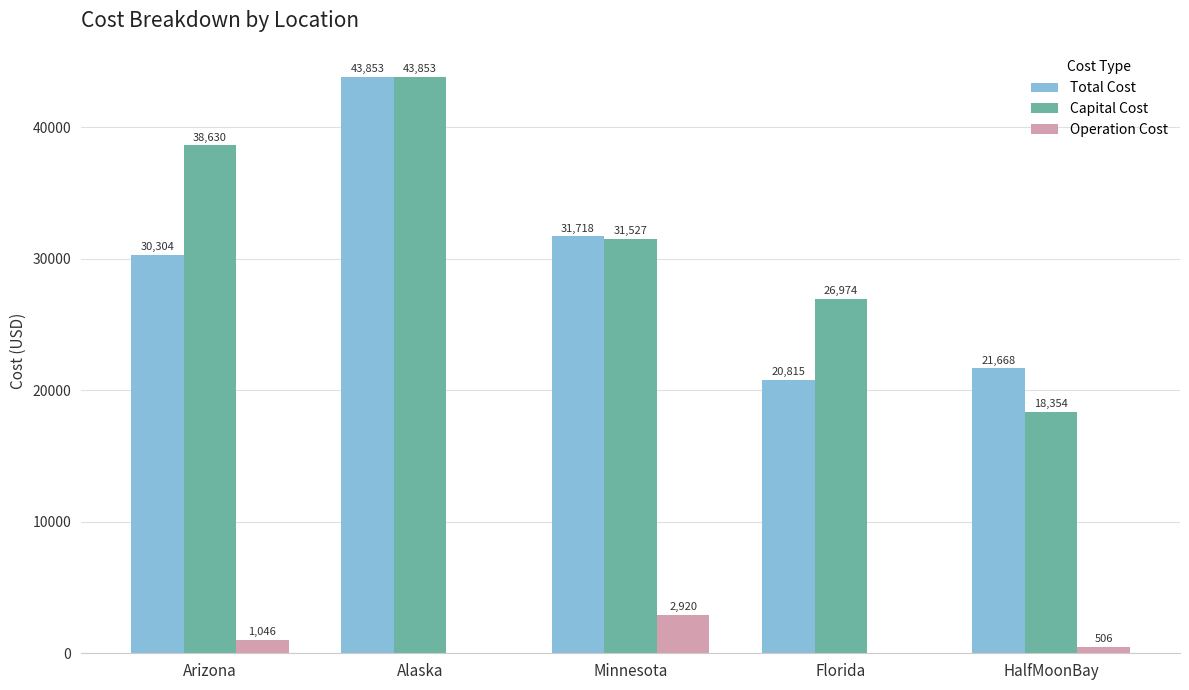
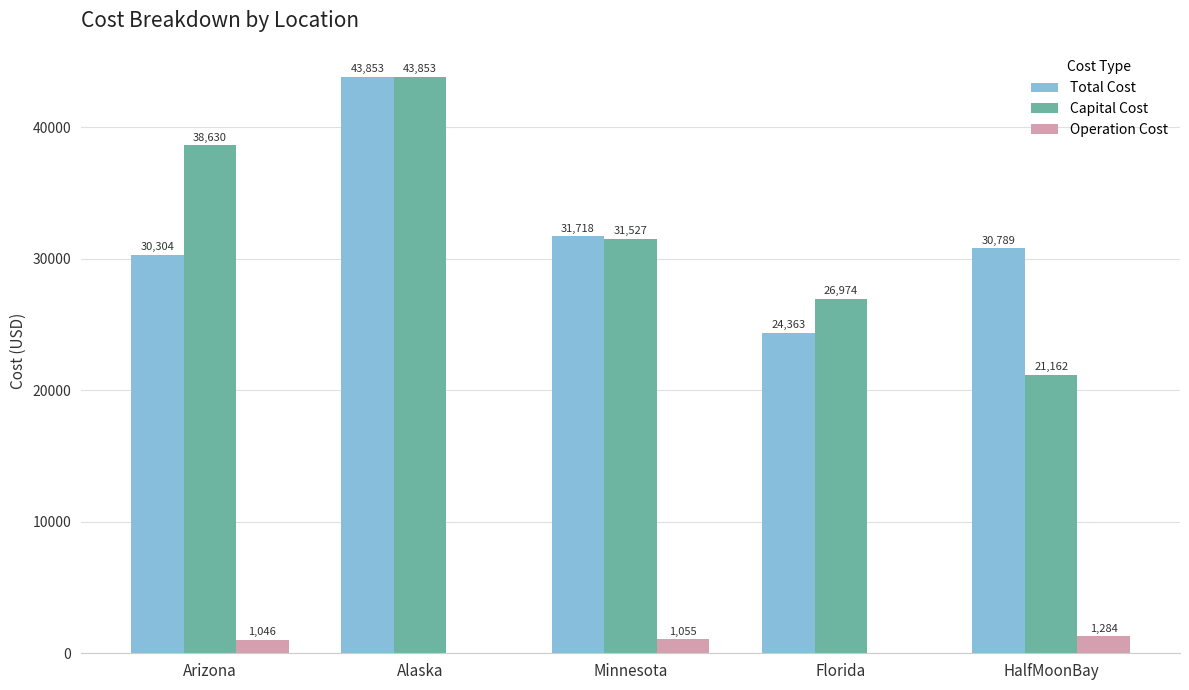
  {
    "Total Cost": {
      "Arizona": "30,304",
      "Alaska": "43,853",
      "Minnesota": "31,718",
-     "Florida": "20,815",
-     "HalfMoonBay": "21,668"
+     "Florida": "24,363",
+     "HalfMoonBay": "30,789"
    },
    "Capital Cost": {
      "Arizona": "38,630",
      "Alaska": "43,853",
      "Minnesota": "31,527",
      "Florida": "26,974",
-     "HalfMoonBay": "18,354"
+     "HalfMoonBay": "21,162"
    },
    "Operation Cost": {
      "Arizona": "1,046",
-     "Minnesota": "2,920",
-     "HalfMoonBay": "506"
+     "Minnesota": "1,055",
+     "HalfMoonBay": "1,284"
    }
  }
